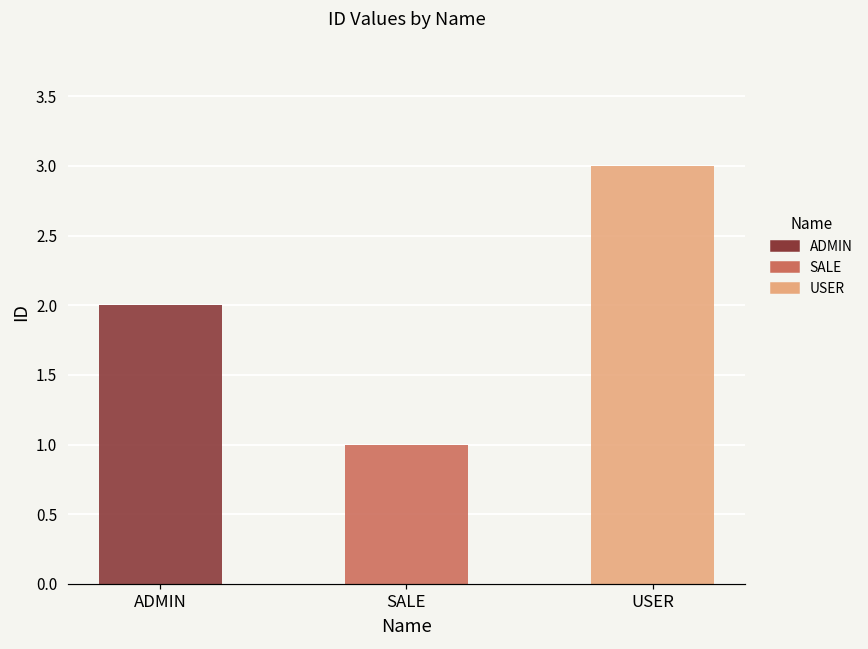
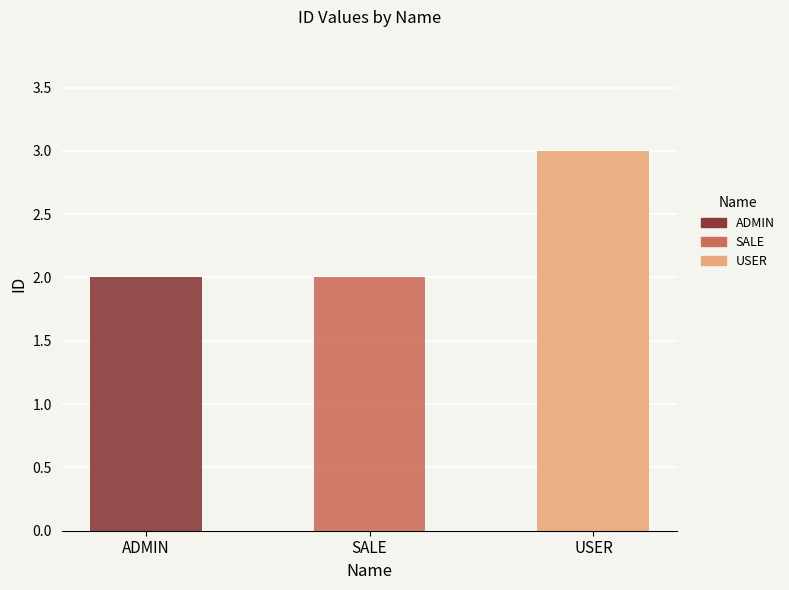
  {
    "ADMIN": 2,
-   "SALE": 1,
+   "SALE": 2,
    "USER": 3
  }
